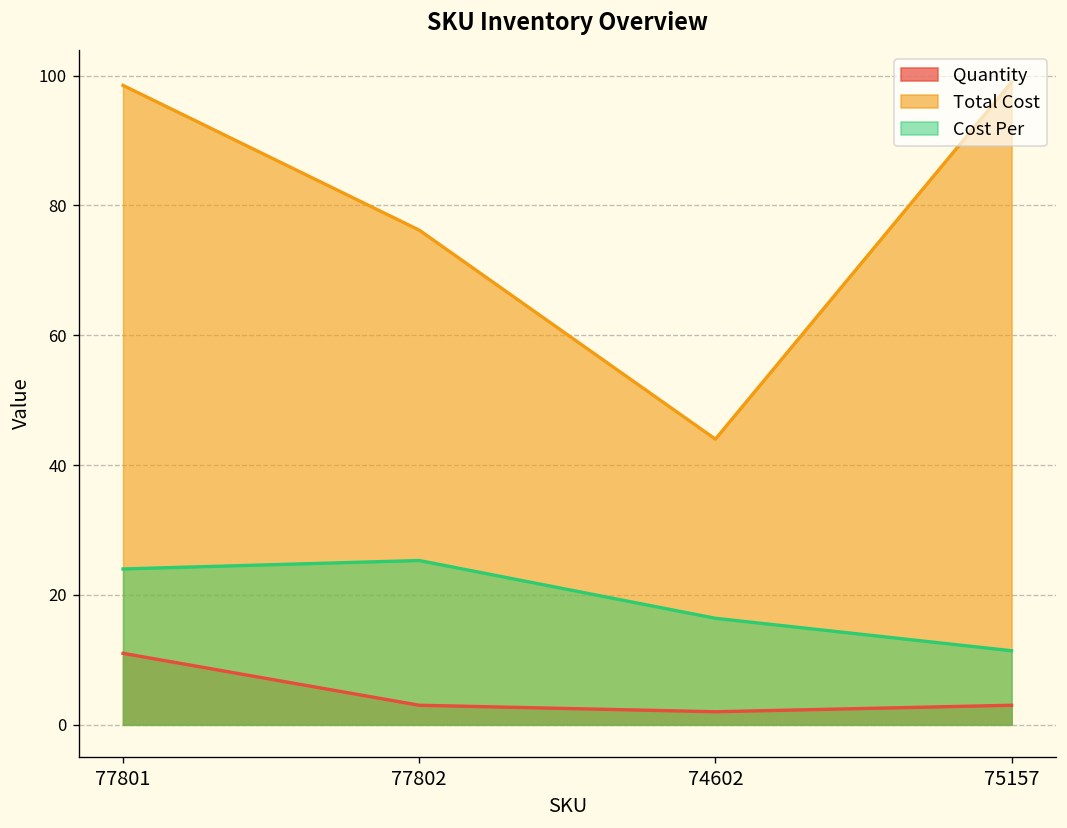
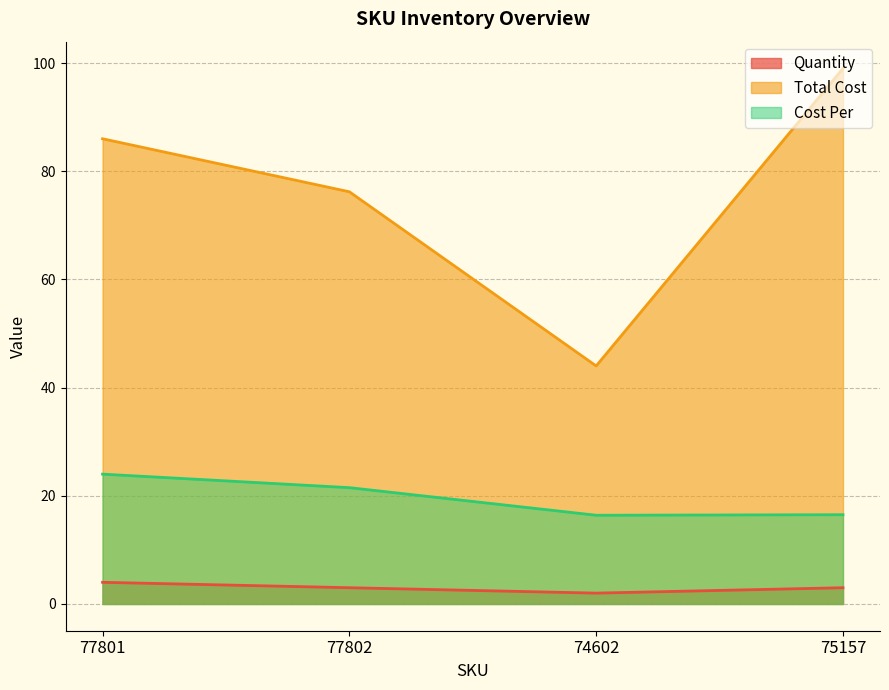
  {
    "Quantity": {
-     "77801": 11,
+     "77801": 4,
      "77802": 3,
      "74602": 2,
      "75157": 3
    },
    "Total Cost": {
-     "77801": 99,
+     "77801": 86,
      "77802": 76,
      "74602": 44
    },
    "Cost Per": {
      "77801": 24,
-     "77802": 25,
+     "77802": 22,
      "74602": 16,
-     "75157": 11
+     "75157": 17
    }
  }
